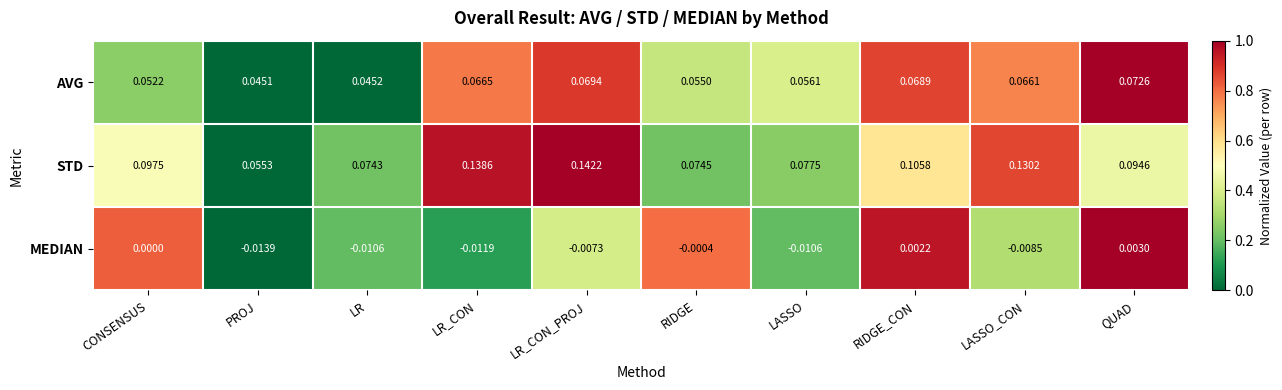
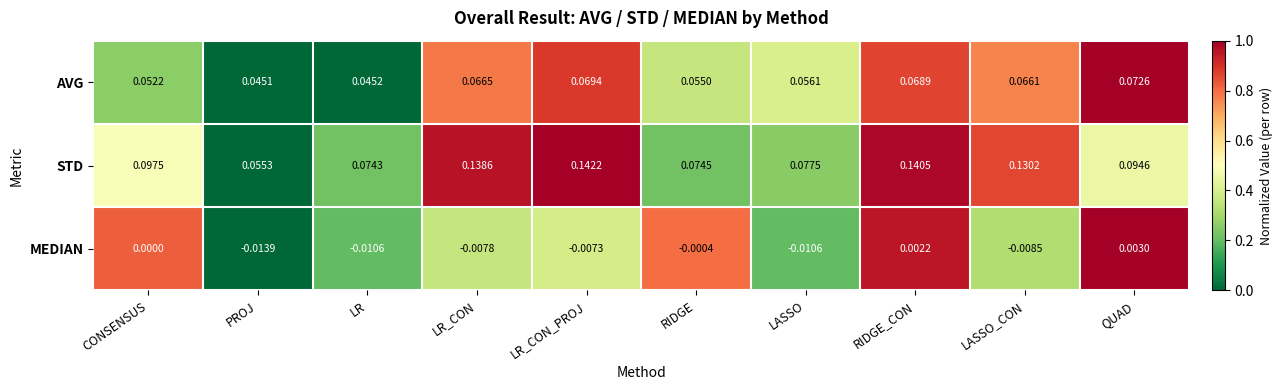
  {
    "AVG": {
      "CONSENSUS": 0.0522,
      "PROJ": 0.0451,
      "LR": 0.0452,
      "LR_CON": 0.0665,
      "LR_CON_PROJ": 0.0694,
      "RIDGE": 0.0550,
      "LASSO": 0.0561,
      "RIDGE_CON": 0.0689,
      "LASSO_CON": 0.0661,
      "QUAD": 0.0726
    },
    "STD": {
      "CONSENSUS": 0.0975,
      "PROJ": 0.0553,
      "LR": 0.0743,
      "LR_CON": 0.1386,
      "LR_CON_PROJ": 0.1422,
      "RIDGE": 0.0745,
      "LASSO": 0.0775,
-     "RIDGE_CON": 0.1058,
+     "RIDGE_CON": 0.1405,
      "LASSO_CON": 0.1302,
      "QUAD": 0.0946
    },
    "MEDIAN": {
      "CONSENSUS": 0.0000,
      "PROJ": -0.0139,
      "LR": -0.0106,
-     "LR_CON": -0.0119,
+     "LR_CON": -0.0078,
      "LR_CON_PROJ": -0.0073,
      "RIDGE": -0.0004,
      "LASSO": -0.0106,
      "RIDGE_CON": 0.0022,
      "LASSO_CON": -0.0085,
      "QUAD": 0.0030
    }
  }
